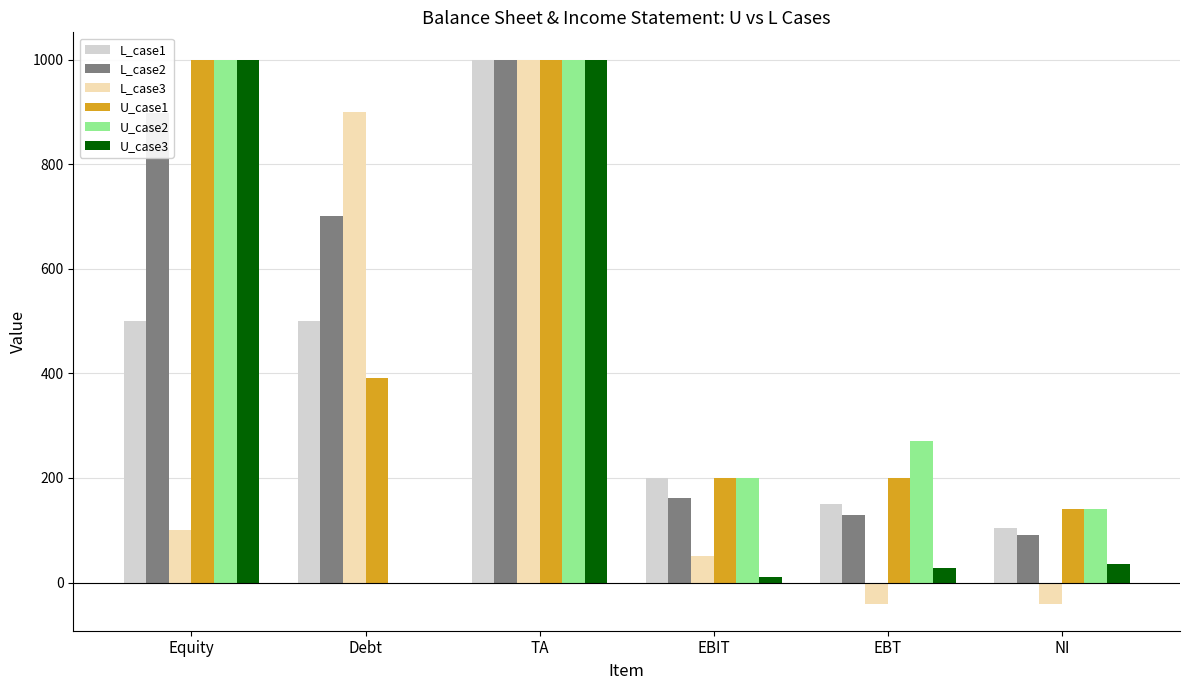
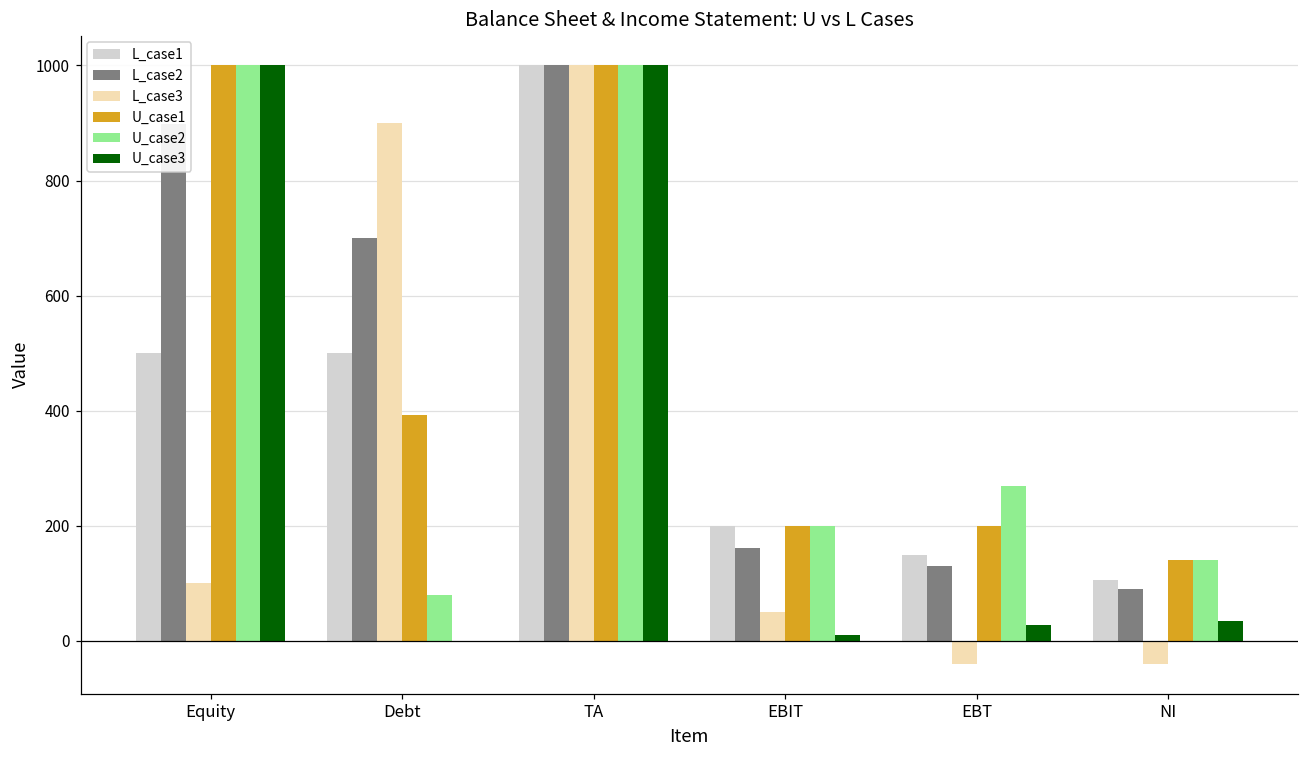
  {
    "L_case2": {
      "Debt": 700,
      "TA": 1000,
      "EBIT": 160,
      "EBT": 130,
      "NI": 90
    },
    "U_case1": {
      "Equity": 1000,
      "Debt": 390,
      "TA": 1000,
      "EBIT": 200,
      "EBT": 200,
      "NI": 140
    },
    "U_case2": {
      "Equity": 1000,
-     "Debt": 0,
+     "Debt": 80,
      "TA": 1000,
      "EBIT": 200,
      "EBT": 270,
      "NI": 140
    },
    "U_case3": {
      "Equity": 1000,
      "Debt": 0,
      "TA": 1000,
      "EBIT": 10,
      "EBT": 30,
      "NI": 40
    }
  }
